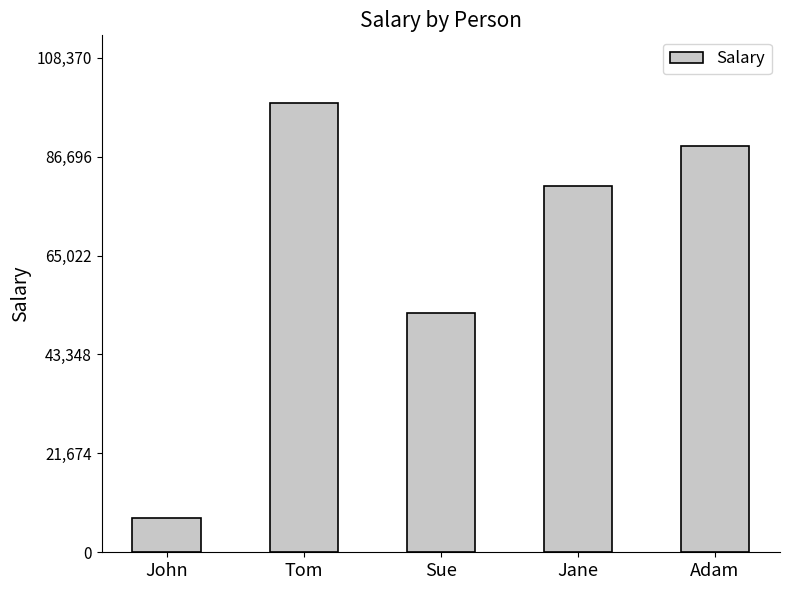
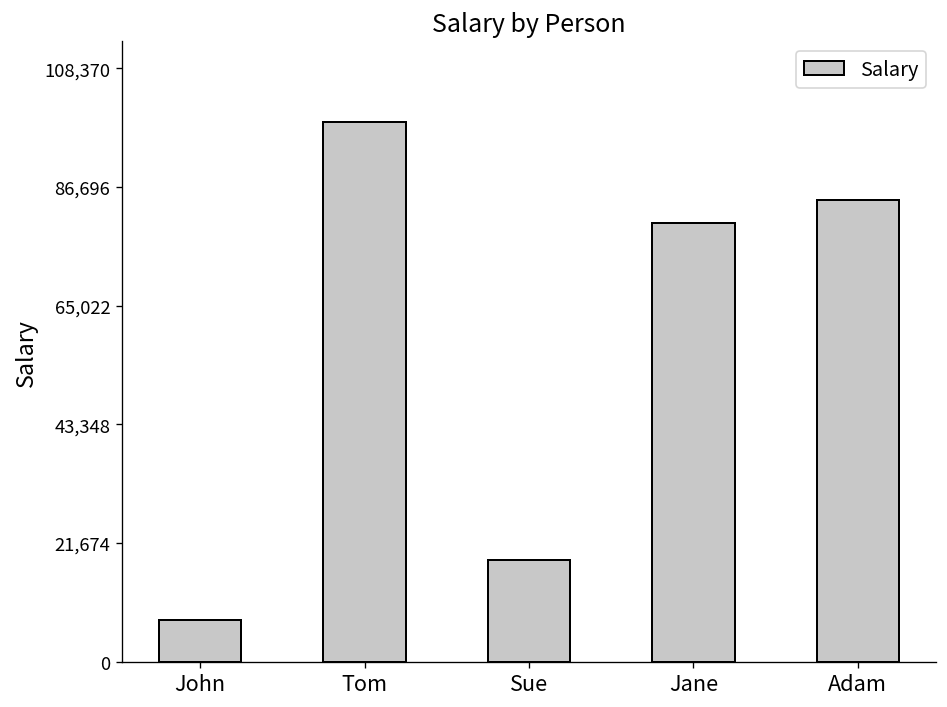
  {
    "John": "8,000",
    "Tom": "99,000",
-   "Sue": "52,000",
+   "Sue": "19,000",
    "Jane": "80,000",
-   "Adam": "89,000"
+   "Adam": "84,000"
  }
